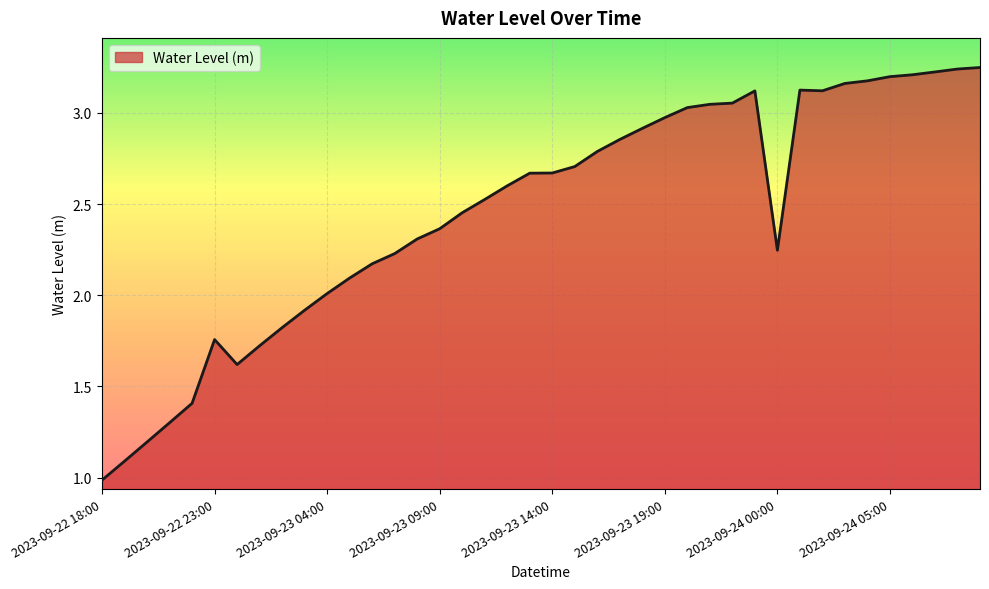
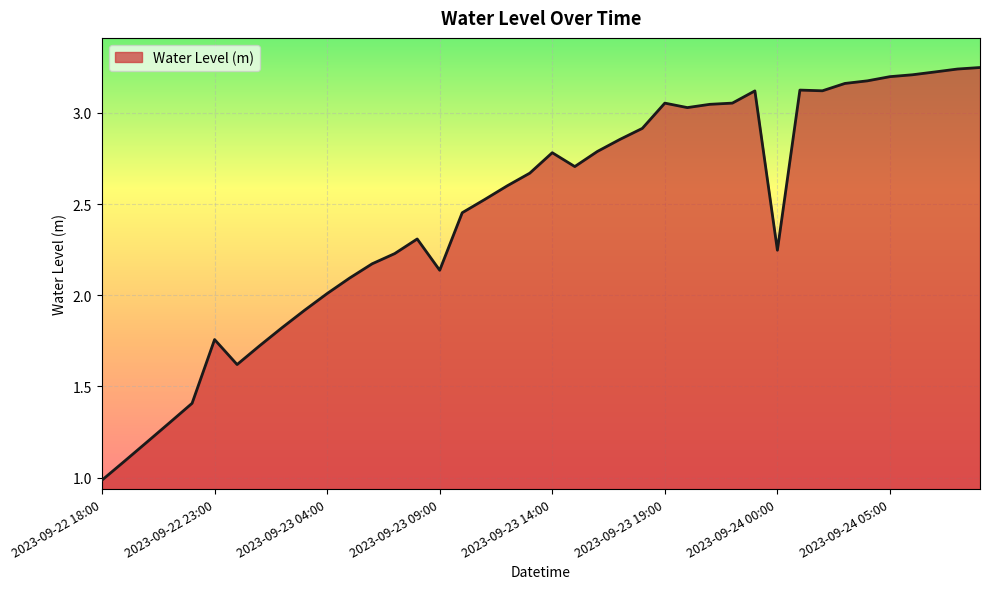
  {
    "2023-09-22 18:00": 0.99,
    "2023-09-22 23:00": 1.76,
    "2023-09-23 04:00": 2.01,
-   "2023-09-23 09:00": 2.36,
-   "2023-09-23 14:00": 2.67,
-   "2023-09-23 19:00": 2.97,
+   "2023-09-23 09:00": 2.14,
+   "2023-09-23 14:00": 2.78,
+   "2023-09-23 19:00": 3.05,
    "2023-09-24 00:00": 2.25,
    "2023-09-24 05:00": 3.20
  }
